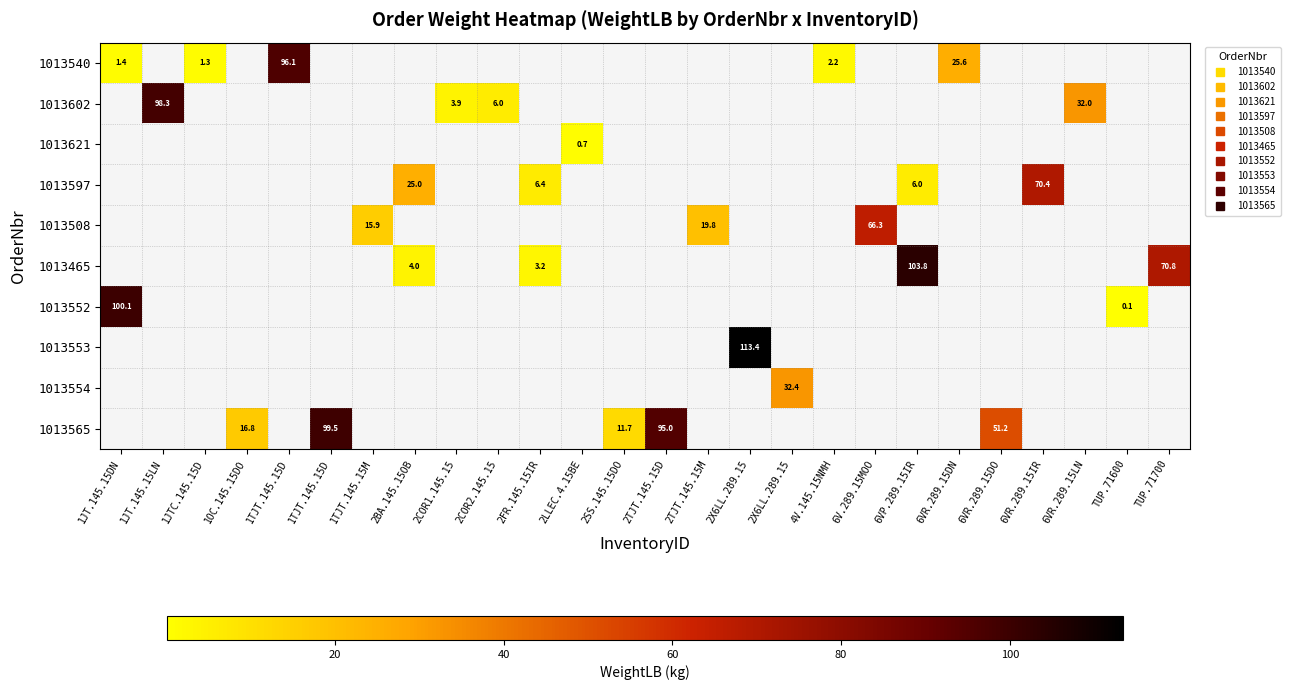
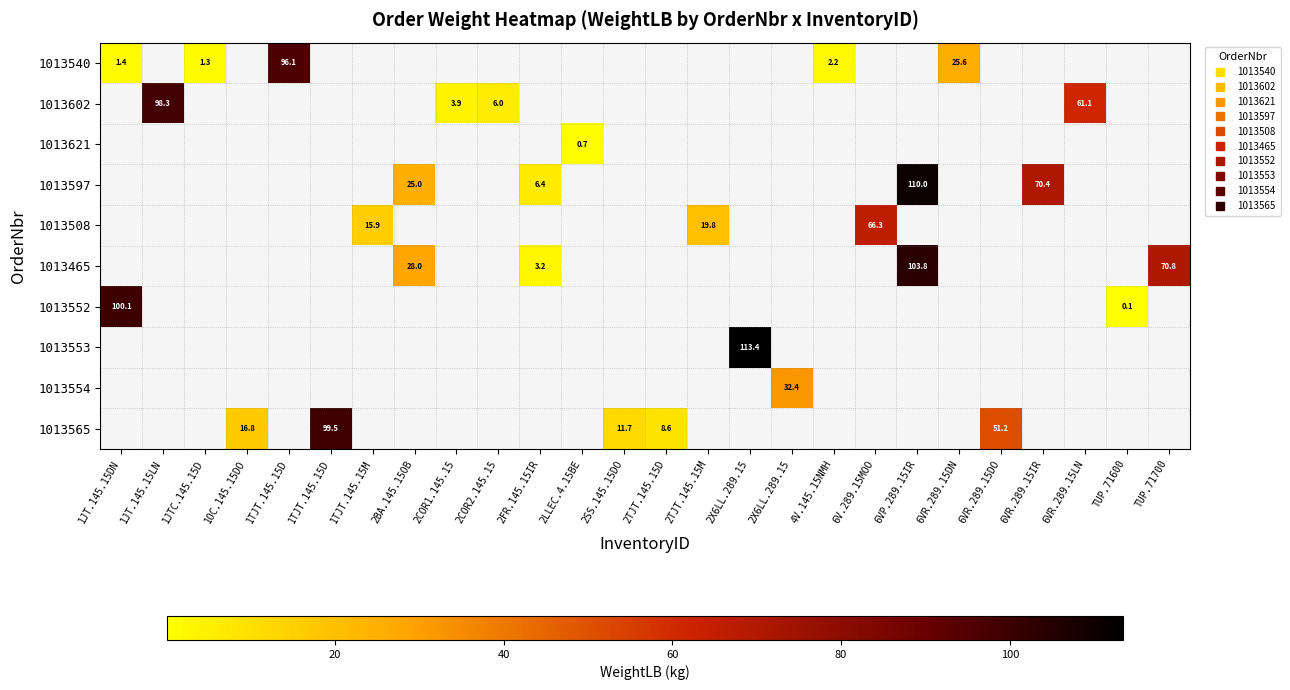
  {
    "1013540": {
      "1JT.145.15DN": 1.4,
      "1JTC.145.15D": 1.3,
      "1TJT.145.15D": 96.1,
      "4V.145.15NMH": 2.2,
      "6VR.289.15DN": 25.6
    },
    "1013602": {
      "1JT.145.15LN": 98.3,
      "2COR1.145.15": 3.9,
      "2COR2.145.15": 6.0,
-     "6VR.289.15LN": 32.0
+     "6VR.289.15LN": 61.1
    },
    "1013621": {
      "2LLEC.4.15BE": 0.7
    },
    "1013597": {
      "2BA.145.15OB": 25.0,
      "2FR.145.15IR": 6.4,
-     "6VP.289.15IR": 6.0,
+     "6VP.289.15IR": 110.0,
      "6VR.289.15IR": 70.4
    },
    "1013508": {
      "1TJT.145.15M": 15.9,
      "2TJT.145.15M": 19.8,
      "6V.289.15MOO": 66.3
    },
    "1013465": {
-     "2BA.145.15OB": 4.0,
+     "2BA.145.15OB": 28.0,
      "2FR.145.15IR": 3.2,
      "6VP.289.15IR": 103.8,
      "TUP.71700": 70.8
    },
    "1013552": {
      "1JT.145.15DN": 100.1,
      "TUP.71600": 0.1
    },
    "1013553": {
      "2X6LL.289.15": 113.4
    },
    "1013554": {
      "2X6LL.289.15": 32.4
    },
    "1013565": {
      "1OC.145.15DO": 16.8,
      "1TJT.145.15D": 99.5,
      "2SS.145.15DO": 11.7,
-     "2TJT.145.15D": 95.0,
+     "2TJT.145.15D": 8.6,
      "6VR.289.15DO": 51.2
    }
  }
